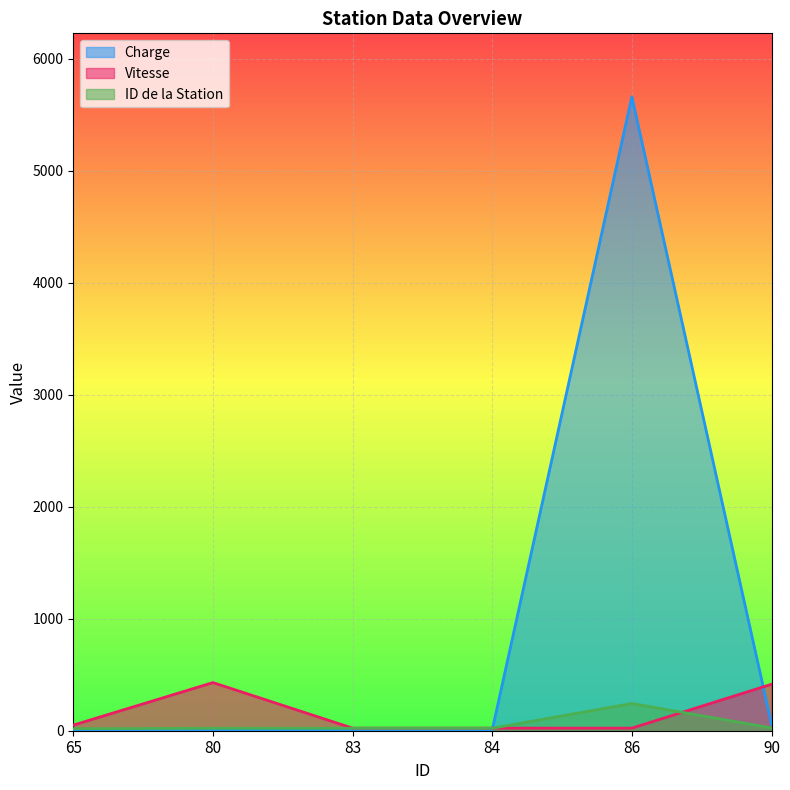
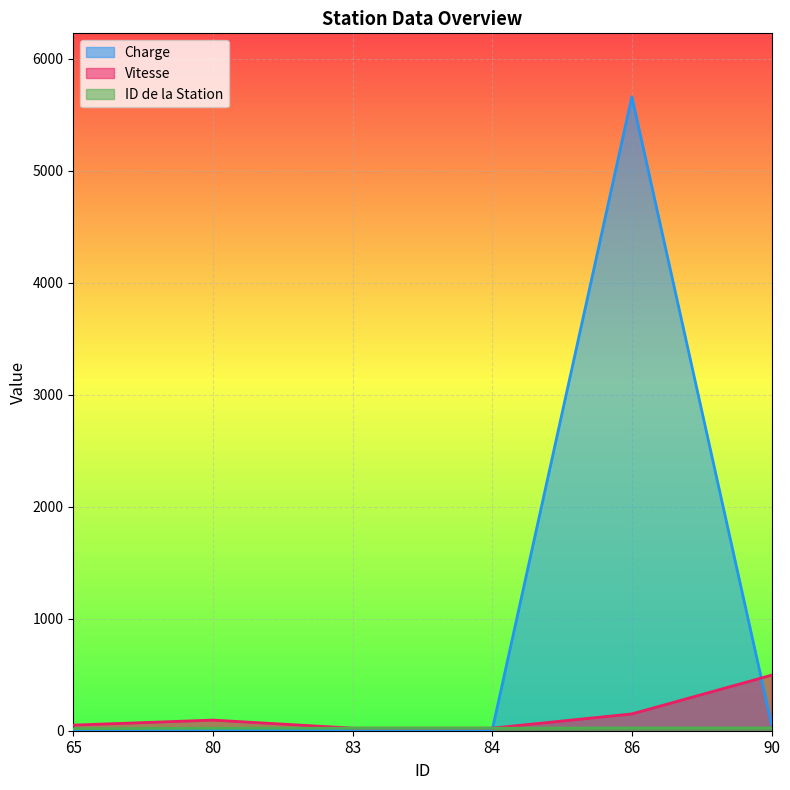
  {
    "Charge": {
      "86": 5660,
      "90": 60
    },
    "Vitesse": {
      "65": 50,
-     "80": 430,
-     "86": 20,
-     "90": 420
+     "80": 100,
+     "86": 150,
+     "90": 500
    },
    "ID de la Station": {
-     "86": 240,
+     "86": 30,
      "90": 30
    }
  }
